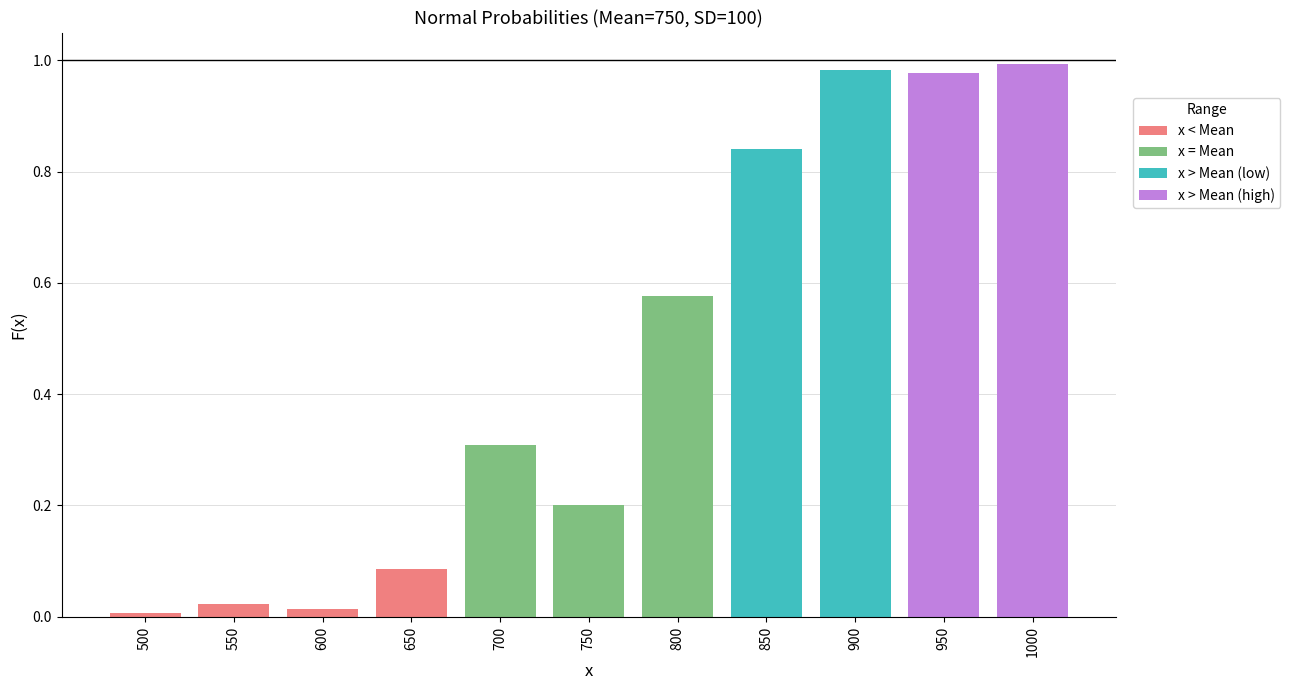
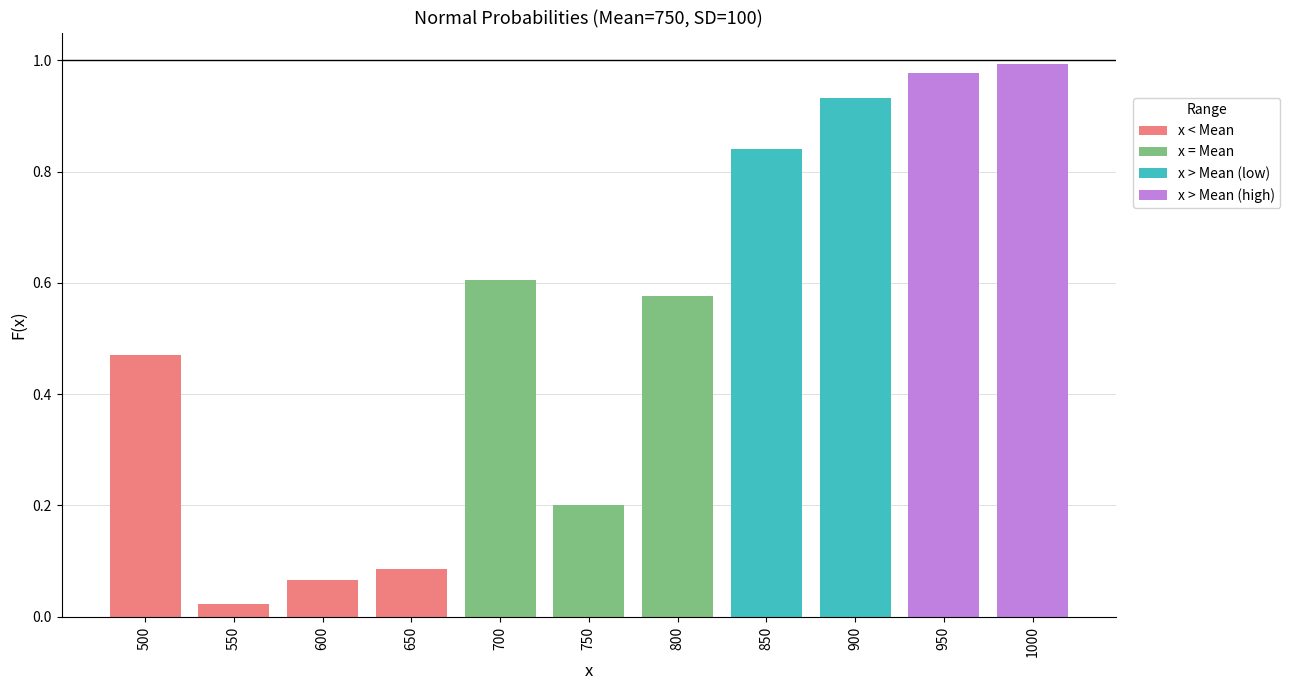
  {
-   "500": 0.01,
+   "500": 0.47,
    "550": 0.02,
-   "600": 0.01,
+   "600": 0.07,
    "650": 0.09,
-   "700": 0.31,
+   "700": 0.60,
    "750": 0.20,
    "800": 0.58,
    "850": 0.84,
-   "900": 0.98,
+   "900": 0.93,
    "950": 0.98,
    "1000": 0.99
  }
